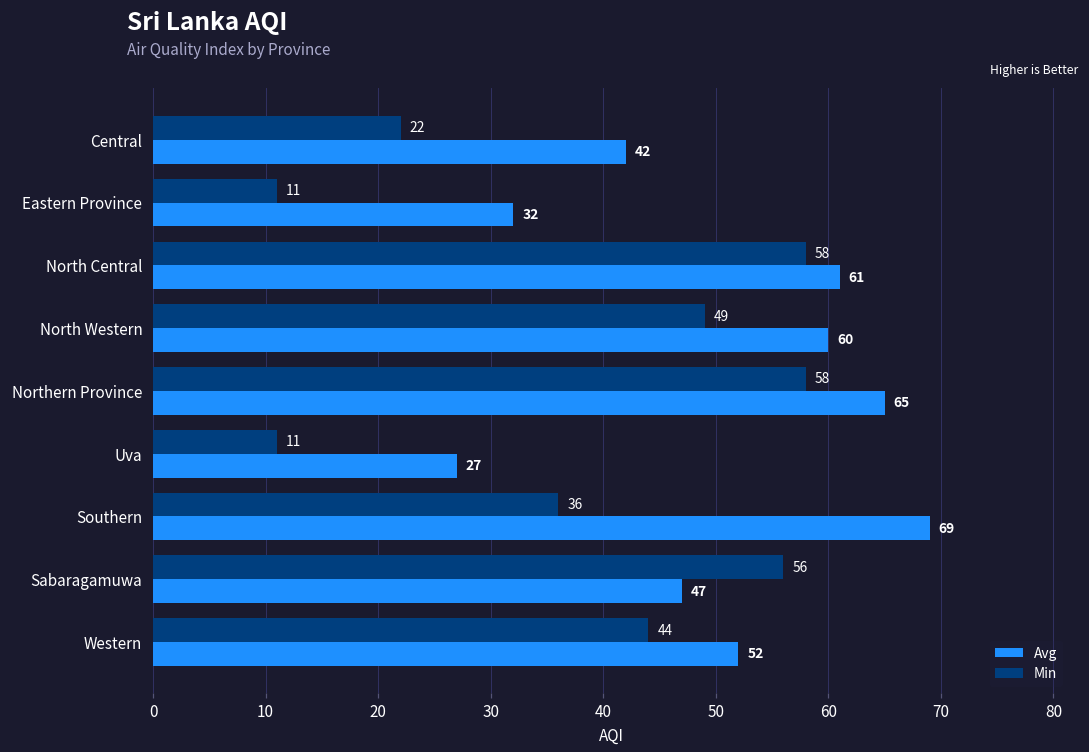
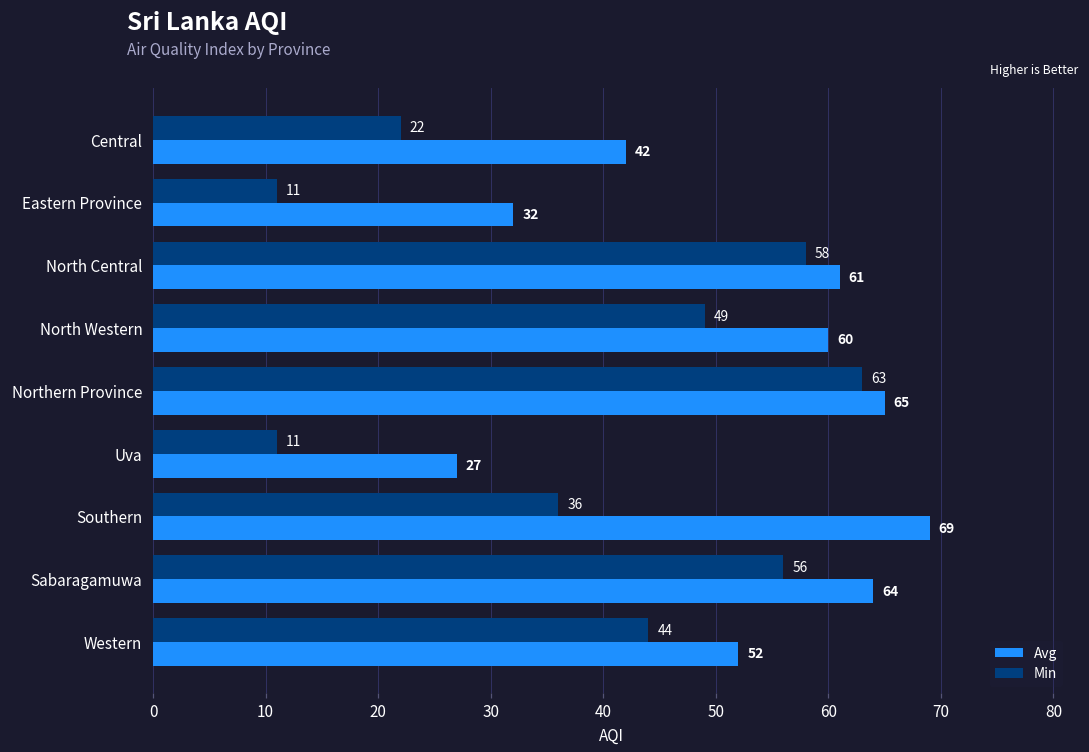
  {
    "Avg": {
      "Central": 42,
      "Eastern Province": 32,
      "North Central": 61,
      "North Western": 60,
      "Northern Province": 65,
      "Uva": 27,
      "Southern": 69,
-     "Sabaragamuwa": 47,
+     "Sabaragamuwa": 64,
      "Western": 52
    },
    "Min": {
      "Central": 22,
      "Eastern Province": 11,
      "North Central": 58,
      "North Western": 49,
-     "Northern Province": 58,
+     "Northern Province": 63,
      "Uva": 11,
      "Southern": 36,
      "Sabaragamuwa": 56,
      "Western": 44
    }
  }
